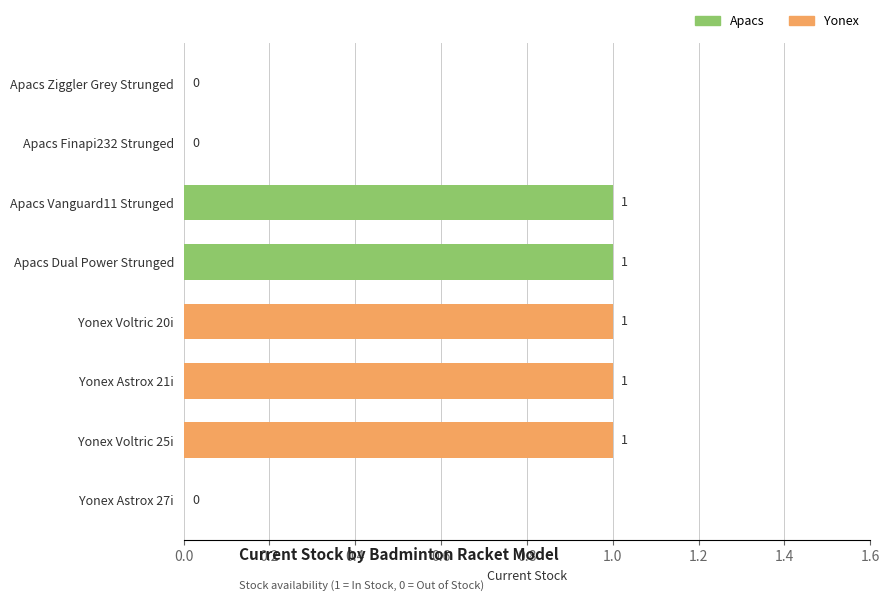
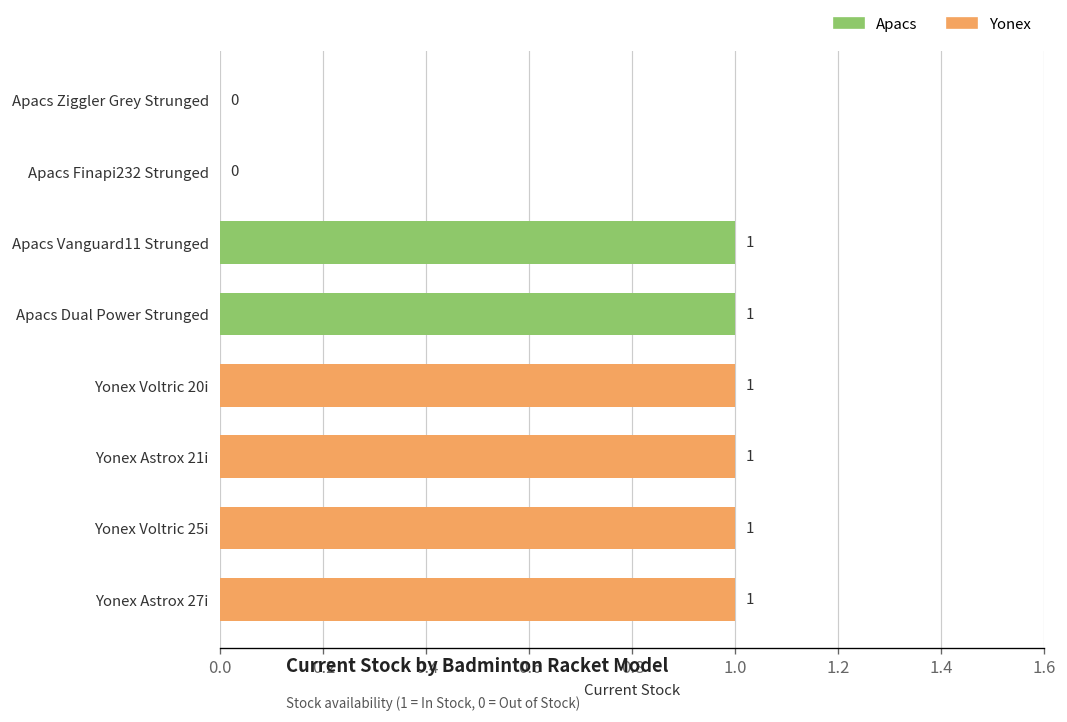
  {
    "Apacs Ziggler Grey Strunged": 0,
    "Apacs Finapi232 Strunged": 0,
    "Apacs Vanguard11 Strunged": 1,
    "Apacs Dual Power Strunged": 1,
    "Yonex Voltric 20i": 1,
    "Yonex Astrox 21i": 1,
    "Yonex Voltric 25i": 1,
-   "Yonex Astrox 27i": 0
+   "Yonex Astrox 27i": 1
  }
